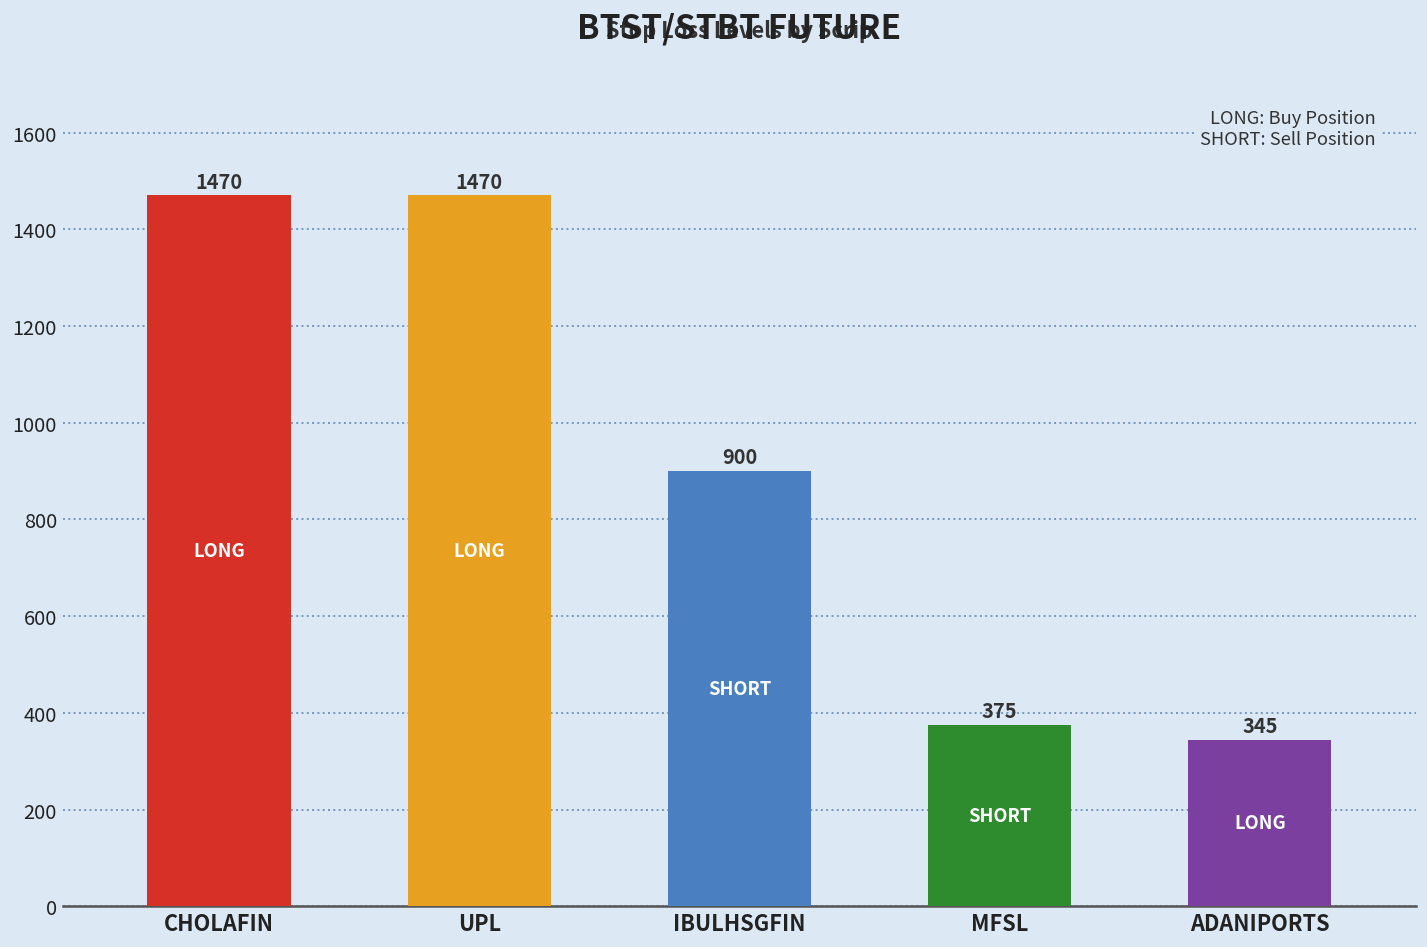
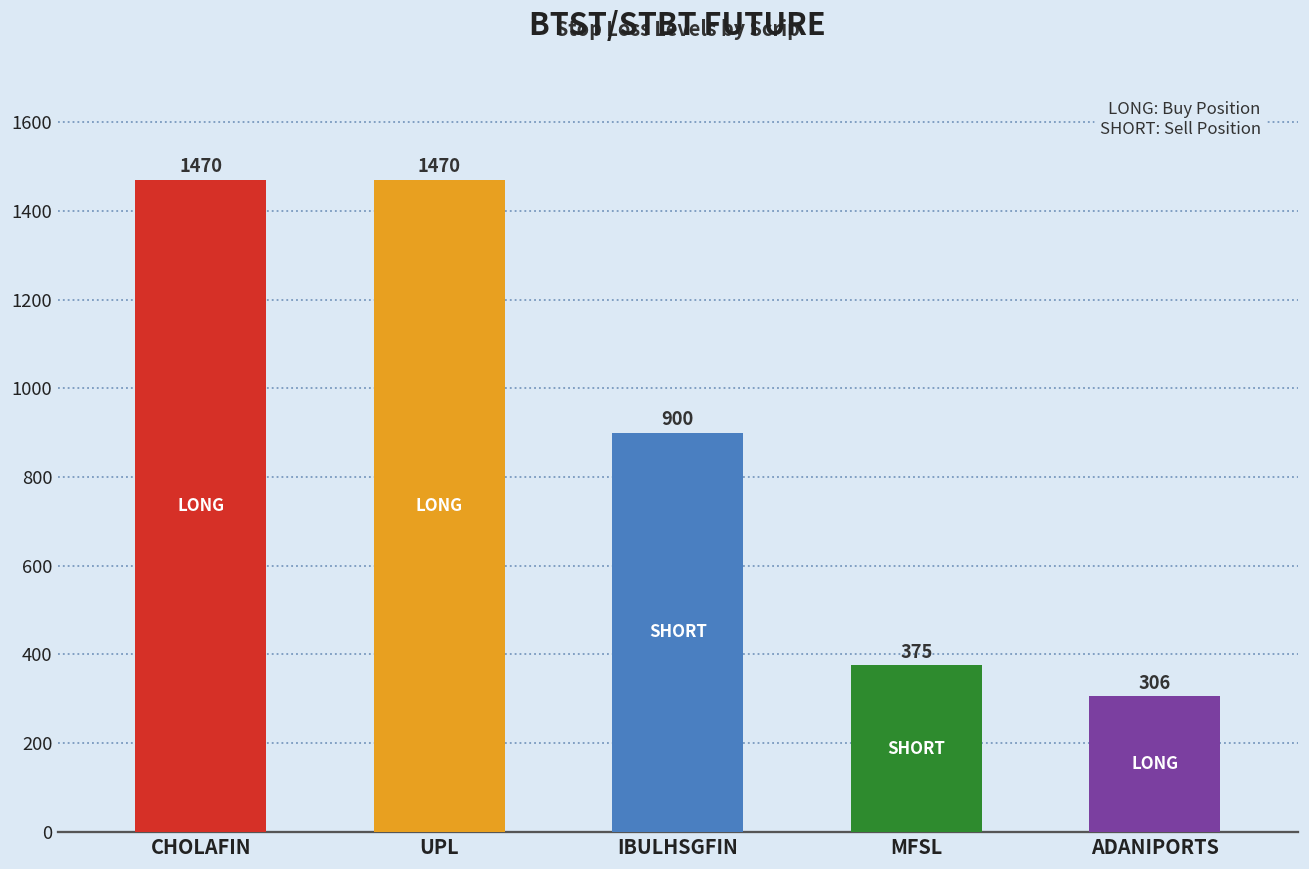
  {
    "CHOLAFIN": 1470,
    "UPL": 1470,
    "IBULHSGFIN": 900,
    "MFSL": 375,
-   "ADANIPORTS": 345
+   "ADANIPORTS": 306
  }
